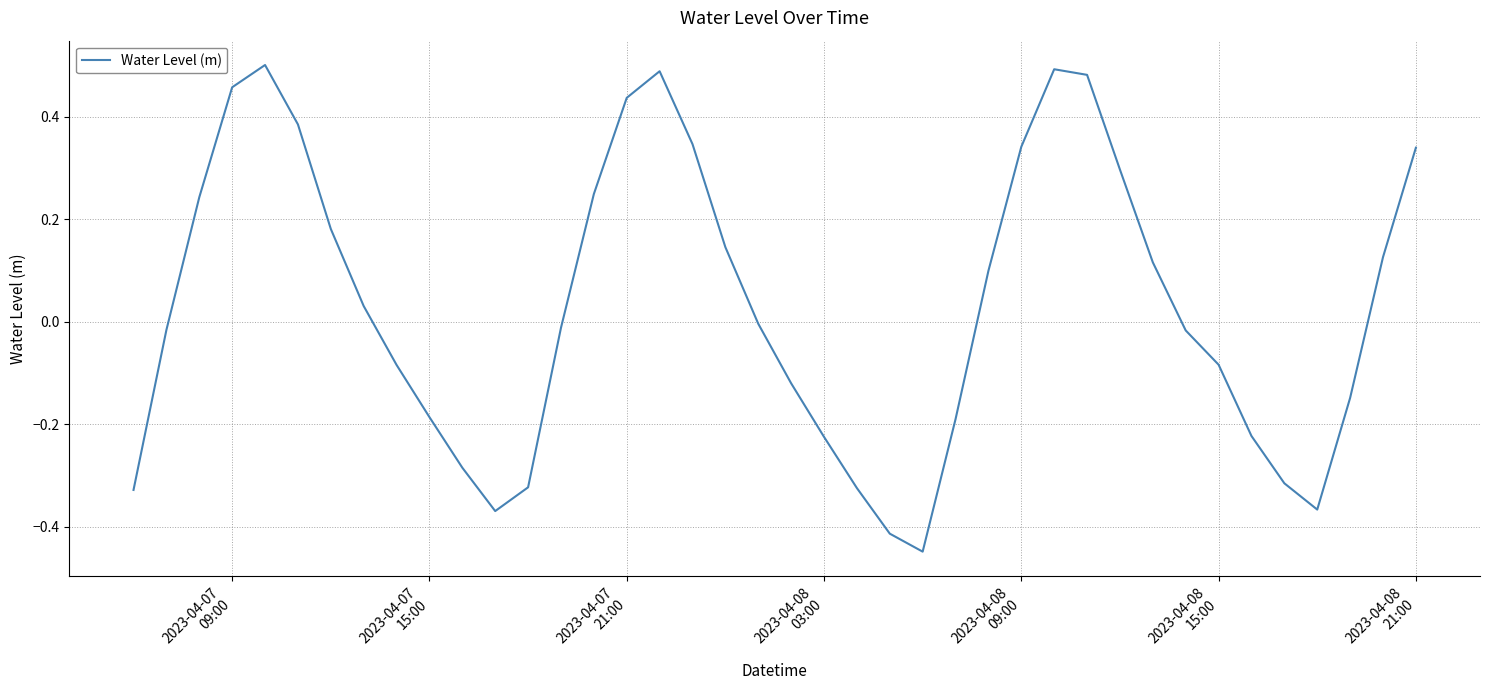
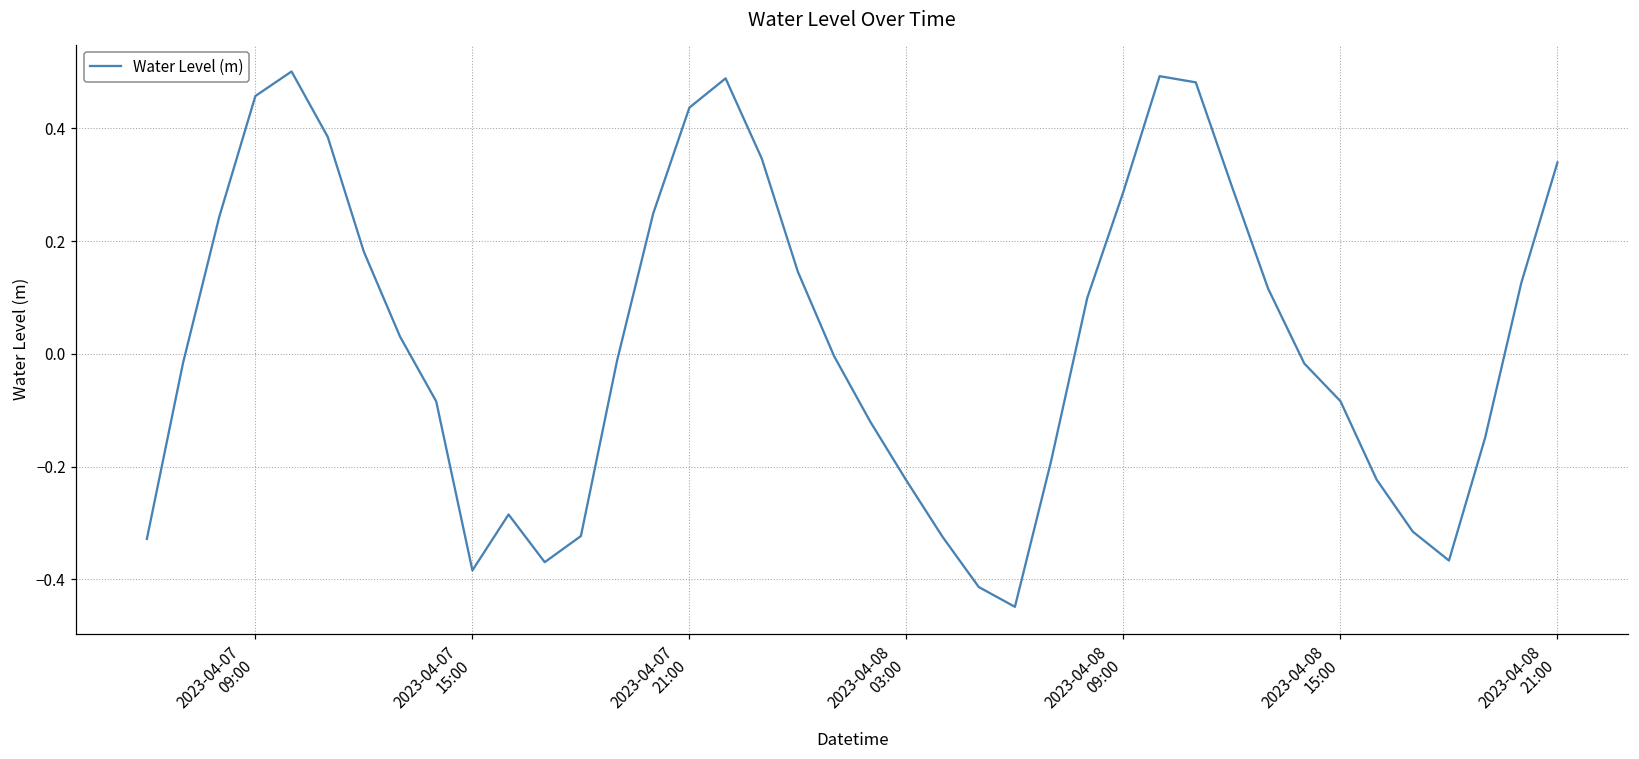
  {
    "2023-04-07 09:00": 0.46,
-   "2023-04-07 15:00": -0.19,
+   "2023-04-07 15:00": -0.38,
    "2023-04-07 21:00": 0.44,
    "2023-04-08 03:00": -0.22,
-   "2023-04-08 09:00": 0.34,
+   "2023-04-08 09:00": 0.29,
    "2023-04-08 15:00": -0.08,
    "2023-04-08 21:00": 0.34
  }
